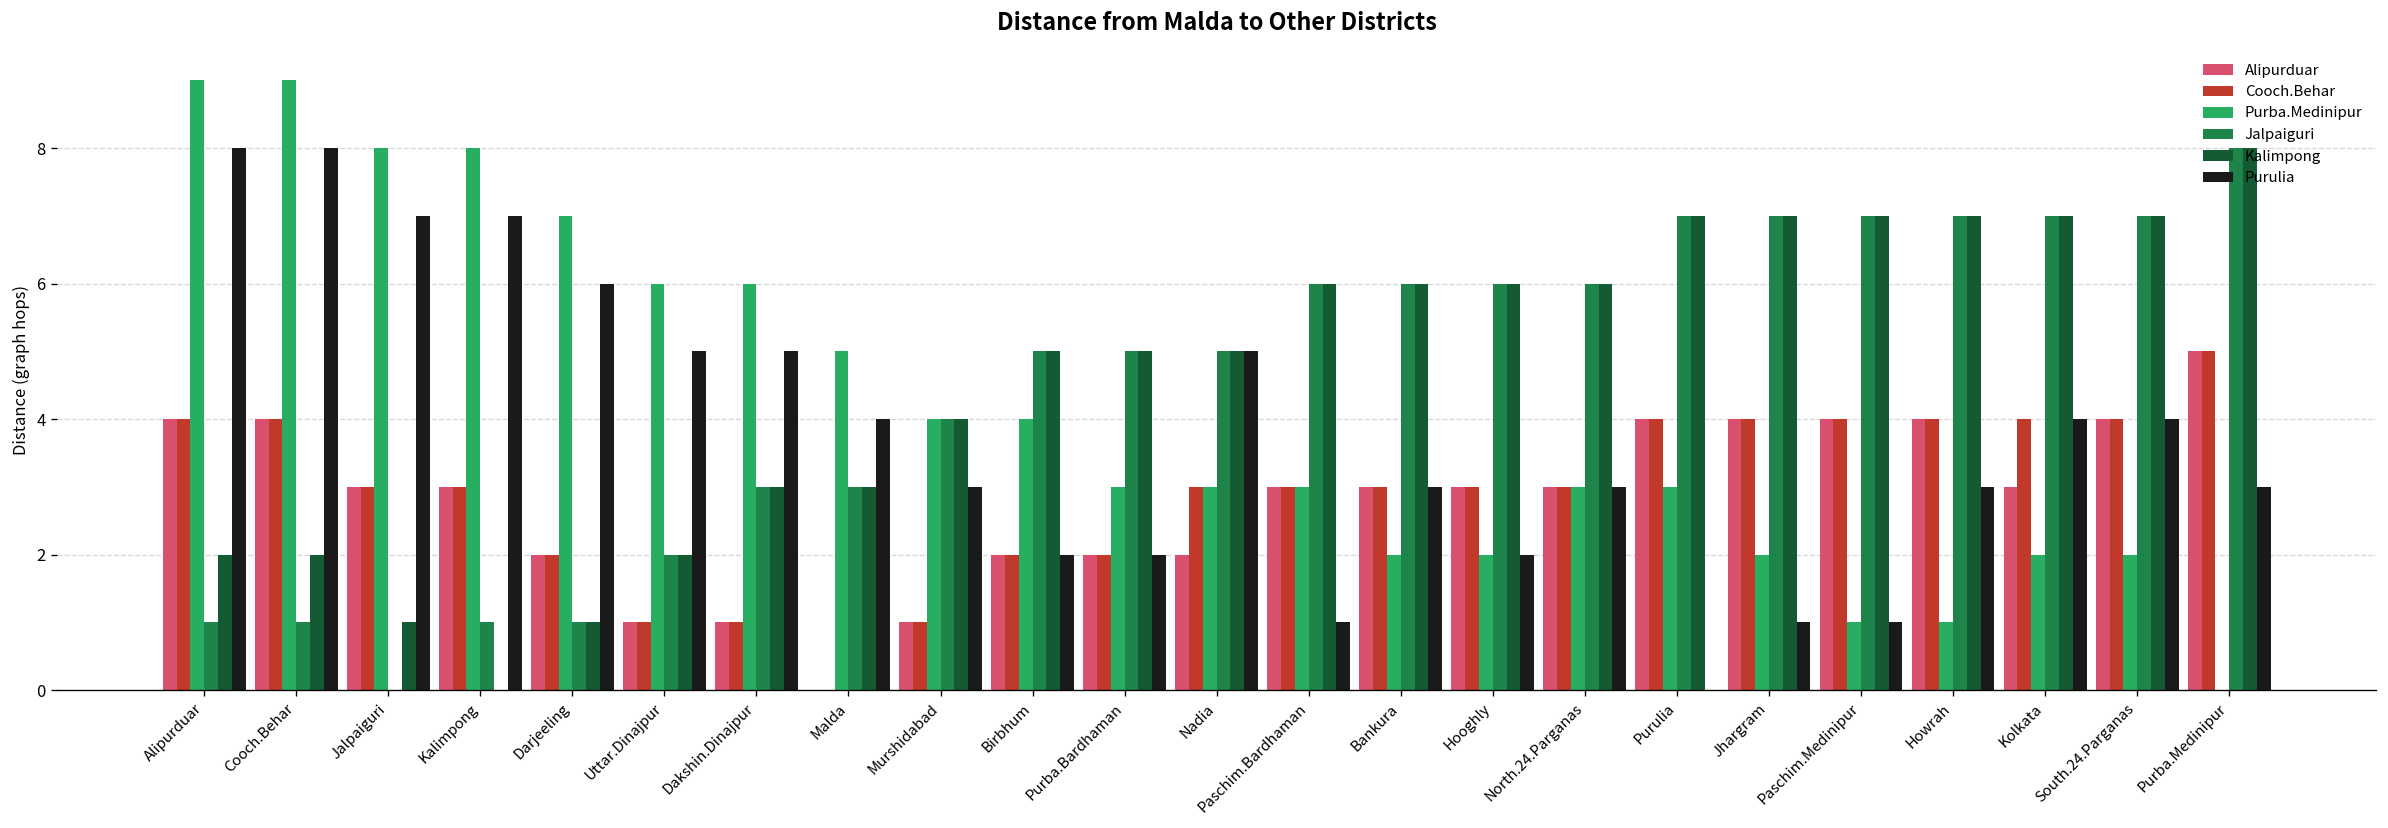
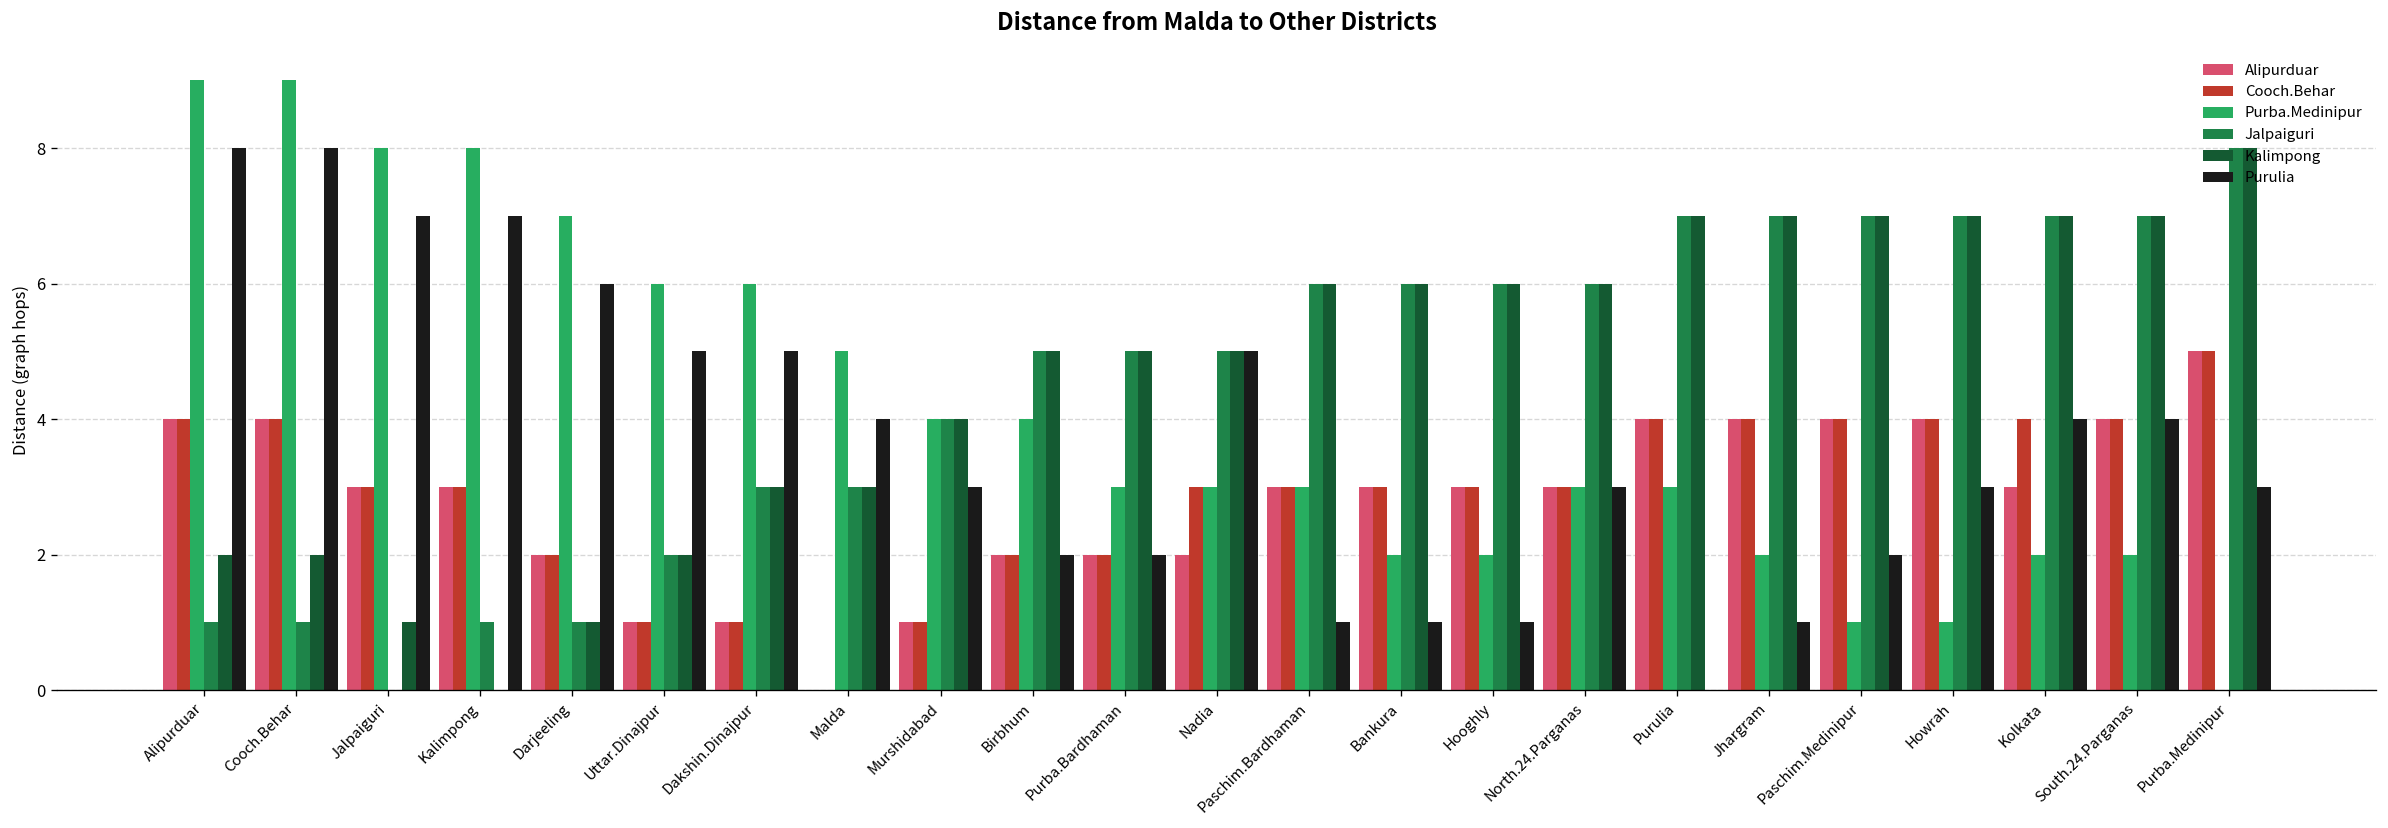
  {
    "Alipurduar": {
      "Alipurduar": 4,
      "Cooch.Behar": 4,
      "Jalpaiguri": 3,
      "Kalimpong": 3,
      "Darjeeling": 2,
      "Uttar.Dinajpur": 1,
      "Dakshin.Dinajpur": 1,
      "Malda": 0,
      "Murshidabad": 1,
      "Birbhum": 2,
      "Purba.Bardhaman": 2,
      "Nadia": 2,
      "Paschim.Bardhaman": 3,
      "Bankura": 3,
      "Hooghly": 3,
      "North.24.Parganas": 3,
      "Purulia": 4,
      "Jhargram": 4,
      "Paschim.Medinipur": 4,
      "Howrah": 4,
      "Kolkata": 3,
      "South.24.Parganas": 4,
      "Purba.Medinipur": 5
    },
    "Cooch.Behar": {
      "Alipurduar": 4,
      "Cooch.Behar": 4,
      "Jalpaiguri": 3,
      "Kalimpong": 3,
      "Darjeeling": 2,
      "Uttar.Dinajpur": 1,
      "Dakshin.Dinajpur": 1,
      "Malda": 0,
      "Murshidabad": 1,
      "Birbhum": 2,
      "Purba.Bardhaman": 2,
      "Nadia": 3,
      "Paschim.Bardhaman": 3,
      "Bankura": 3,
      "Hooghly": 3,
      "North.24.Parganas": 3,
      "Purulia": 4,
      "Jhargram": 4,
      "Paschim.Medinipur": 4,
      "Howrah": 4,
      "Kolkata": 4,
      "South.24.Parganas": 4,
      "Purba.Medinipur": 5
    },
    "Purulia": {
      "Alipurduar": 8,
      "Cooch.Behar": 8,
      "Jalpaiguri": 7,
      "Kalimpong": 7,
      "Darjeeling": 6,
      "Uttar.Dinajpur": 5,
      "Dakshin.Dinajpur": 5,
      "Malda": 4,
      "Murshidabad": 3,
      "Birbhum": 2,
      "Purba.Bardhaman": 2,
      "Nadia": 5,
      "Paschim.Bardhaman": 1,
-     "Bankura": 3,
-     "Hooghly": 2,
+     "Bankura": 1,
+     "Hooghly": 1,
      "North.24.Parganas": 3,
      "Purulia": 0,
      "Jhargram": 1,
-     "Paschim.Medinipur": 1,
+     "Paschim.Medinipur": 2,
      "Howrah": 3,
      "Kolkata": 4,
      "South.24.Parganas": 4,
      "Purba.Medinipur": 3
    }
  }
